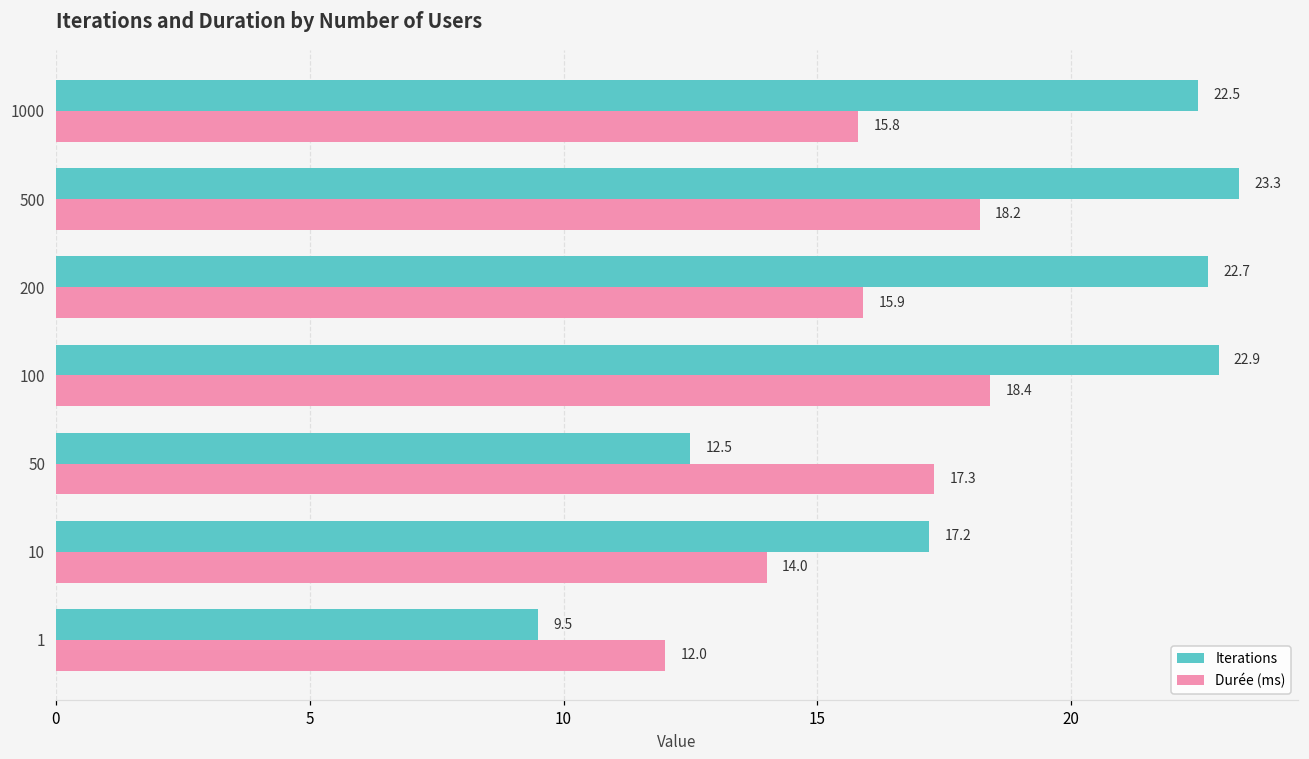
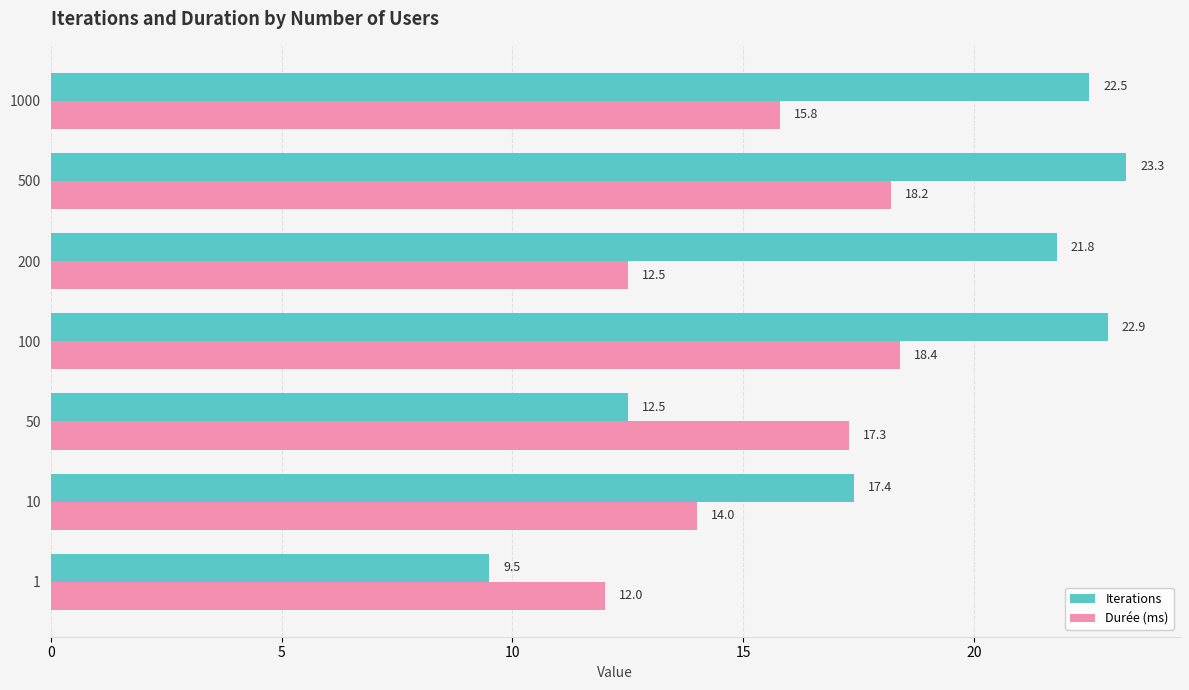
  {
    "Iterations": {
      "1000": 22.5,
      "500": 23.3,
-     "200": 22.7,
+     "200": 21.8,
      "100": 22.9,
      "50": 12.5,
-     "10": 17.2,
+     "10": 17.4,
      "1": 9.5
    },
    "Durée (ms)": {
      "1000": 15.8,
      "500": 18.2,
-     "200": 15.9,
+     "200": 12.5,
      "100": 18.4,
      "50": 17.3,
      "10": 14.0,
      "1": 12.0
    }
  }
